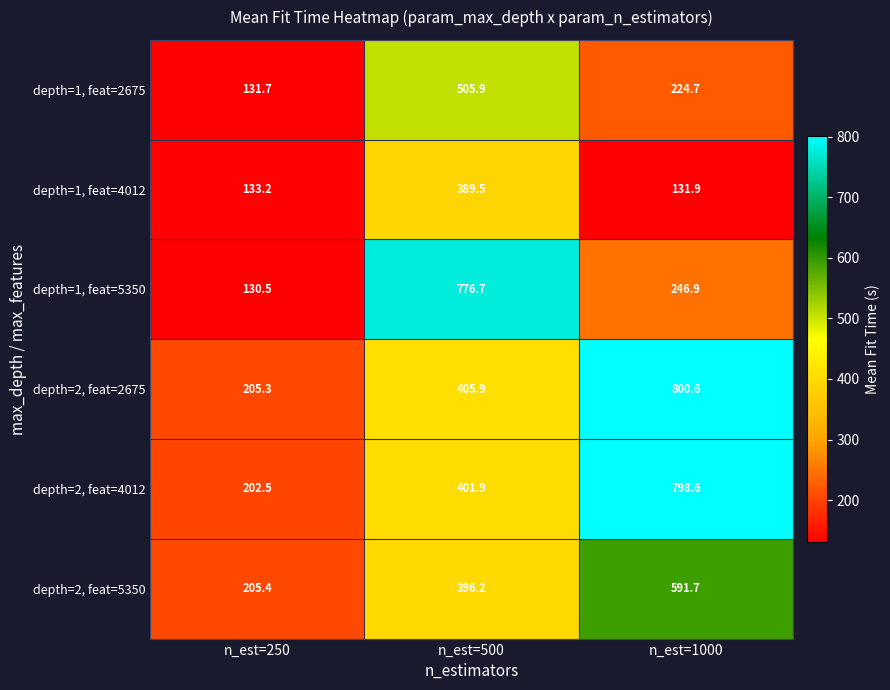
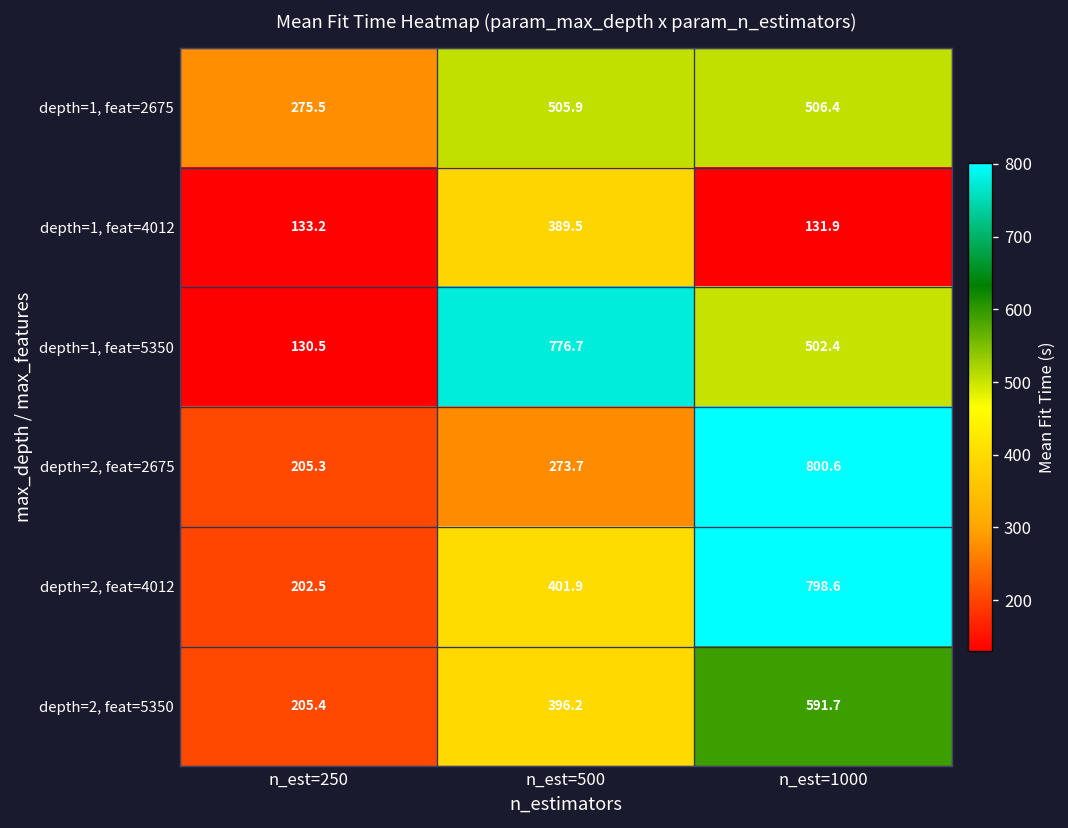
  {
    "depth=1, feat=2675": {
-     "n_est=250": 131.7,
+     "n_est=250": 275.5,
      "n_est=500": 505.9,
-     "n_est=1000": 224.7
+     "n_est=1000": 506.4
    },
    "depth=1, feat=4012": {
      "n_est=250": 133.2,
      "n_est=500": 389.5,
      "n_est=1000": 131.9
    },
    "depth=1, feat=5350": {
      "n_est=250": 130.5,
      "n_est=500": 776.7,
-     "n_est=1000": 246.9
+     "n_est=1000": 502.4
    },
    "depth=2, feat=2675": {
      "n_est=250": 205.3,
-     "n_est=500": 405.9,
+     "n_est=500": 273.7,
      "n_est=1000": 800.6
    },
    "depth=2, feat=4012": {
      "n_est=250": 202.5,
      "n_est=500": 401.9,
      "n_est=1000": 798.6
    },
    "depth=2, feat=5350": {
      "n_est=250": 205.4,
      "n_est=500": 396.2,
      "n_est=1000": 591.7
    }
  }
